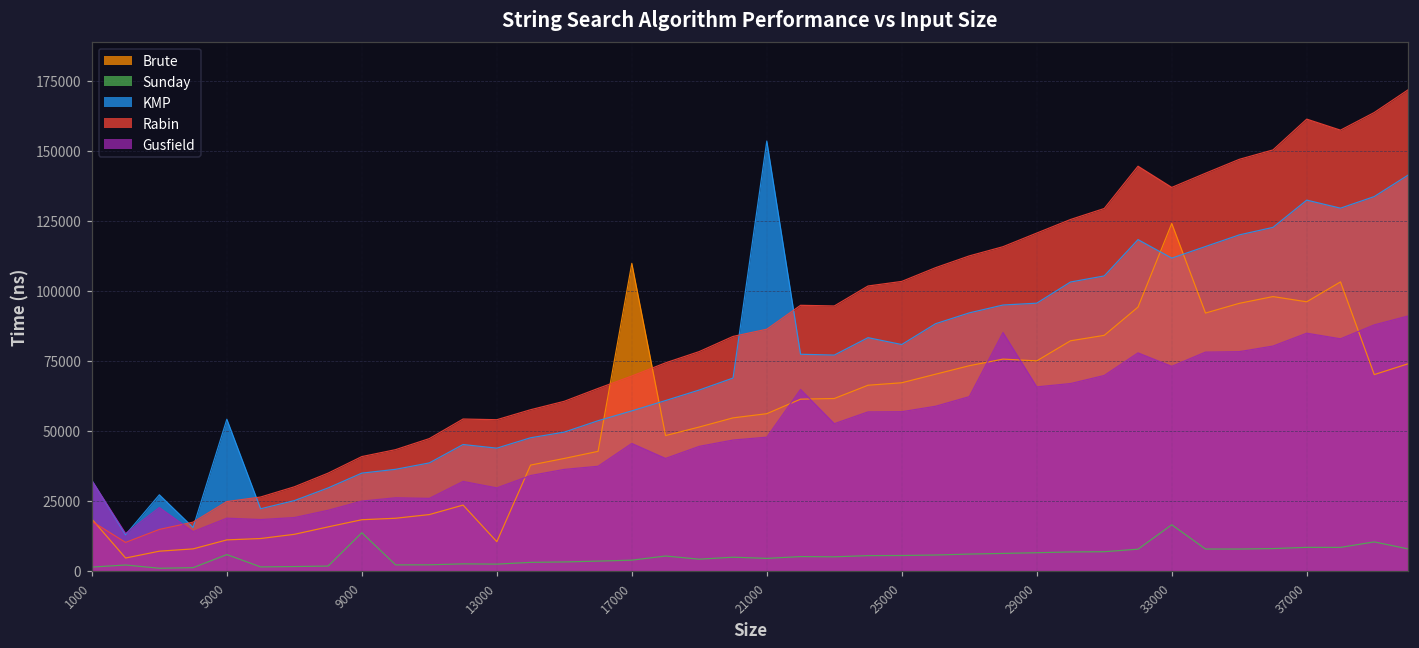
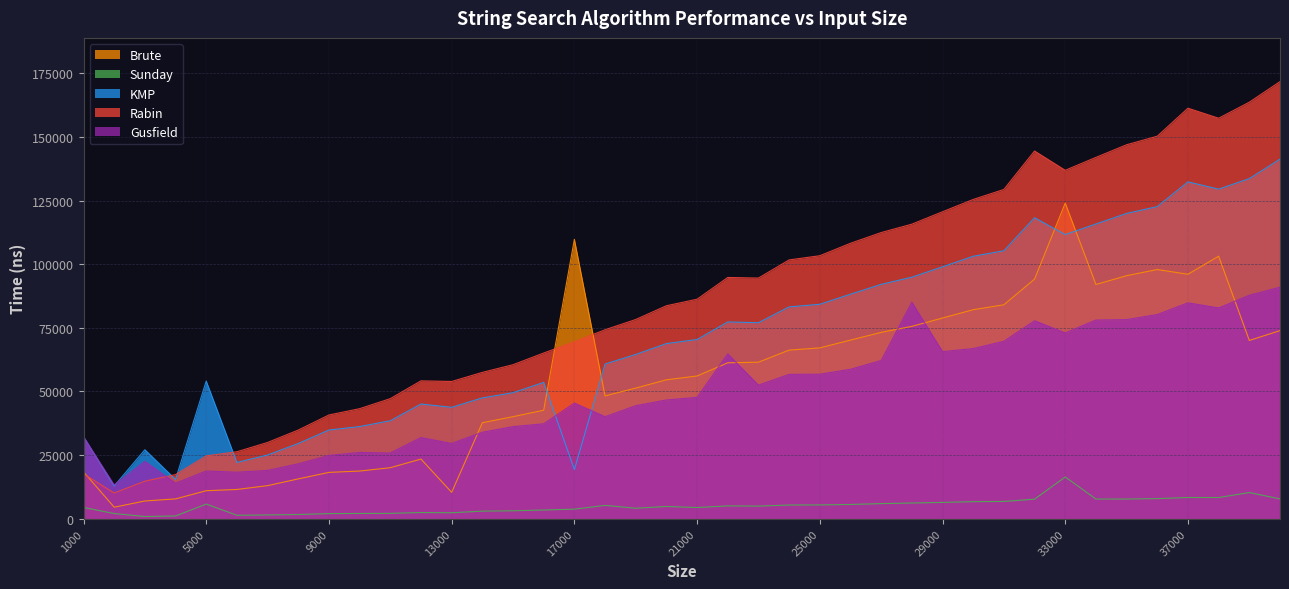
  {
    "Brute": {
      "5000": 11000,
      "9000": 18000,
      "13000": 10000,
      "17000": 110000,
      "21000": 56000,
      "25000": 67000,
-     "29000": 75000,
+     "29000": 79000,
      "33000": 124000,
      "37000": 96000
    },
    "Sunday": {
-     "1000": 1000,
+     "1000": 4000,
      "5000": 6000,
-     "9000": 14000,
+     "9000": 2000,
      "13000": 2000,
      "17000": 4000,
      "21000": 4000,
      "25000": 5000,
      "29000": 6000,
      "33000": 16000,
      "37000": 8000
    },
    "KMP": {
      "5000": 54000,
      "9000": 35000,
      "13000": 44000,
-     "17000": 57000,
-     "21000": 153000,
-     "25000": 81000,
-     "29000": 96000,
+     "17000": 19000,
+     "21000": 70000,
+     "25000": 84000,
+     "29000": 99000,
      "33000": 112000,
      "37000": 132000
    },
    "Rabin": {
      "5000": 25000,
      "9000": 41000,
      "13000": 54000,
      "17000": 70000,
      "21000": 86000,
      "25000": 103000,
      "29000": 121000,
      "33000": 137000,
      "37000": 161000
    },
    "Gusfield": {
      "5000": 19000,
      "9000": 25000,
      "13000": 30000,
      "17000": 45000,
      "21000": 48000,
      "25000": 57000,
      "29000": 66000,
      "33000": 73000,
      "37000": 85000
    }
  }
